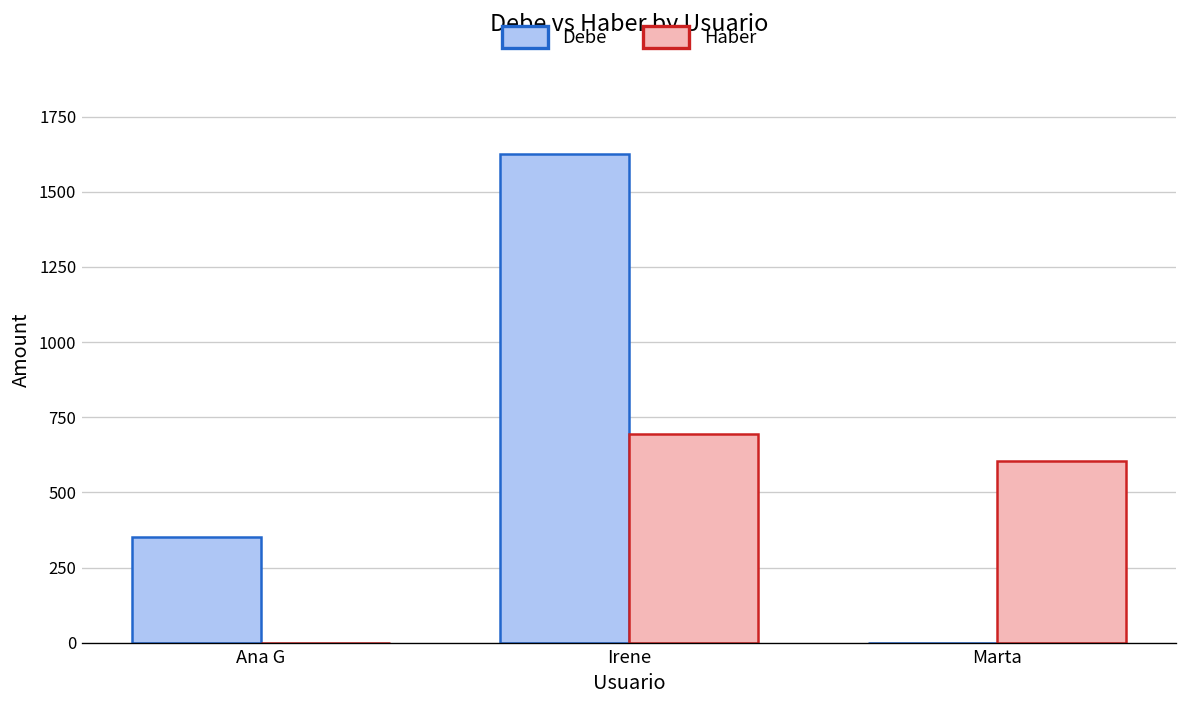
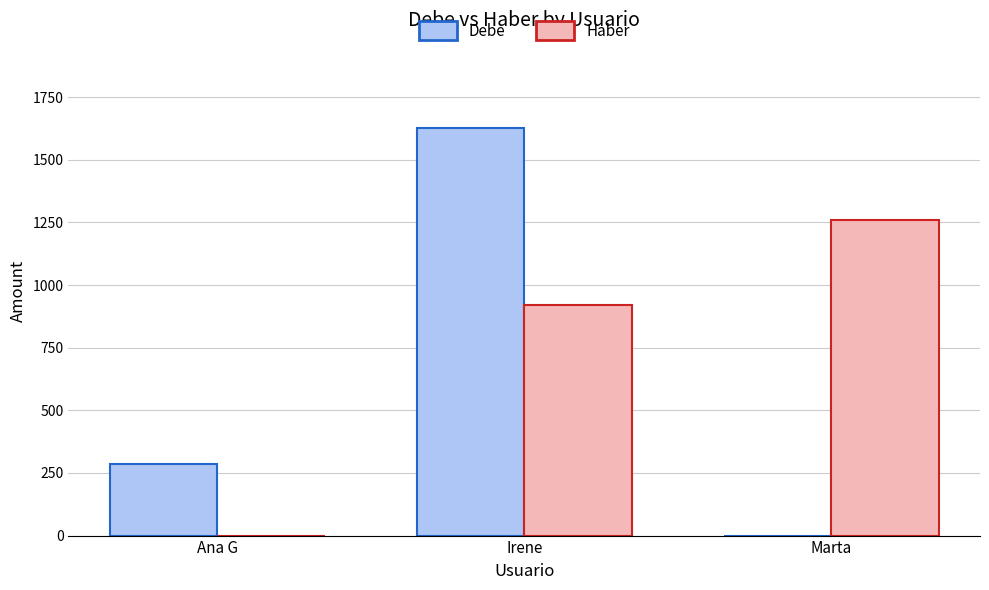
  {
    "Debe": {
-     "Ana G": 350,
+     "Ana G": 280,
      "Irene": 1630,
      "Marta": 0
    },
    "Haber": {
      "Ana G": 0,
-     "Irene": 700,
-     "Marta": 600
+     "Irene": 920,
+     "Marta": 1260
    }
  }
